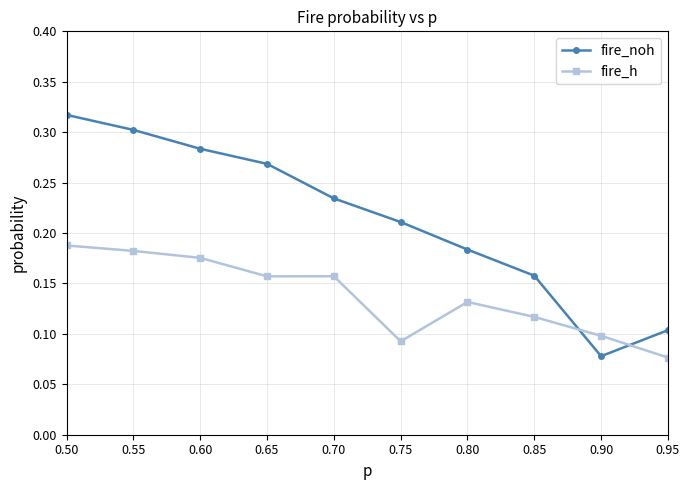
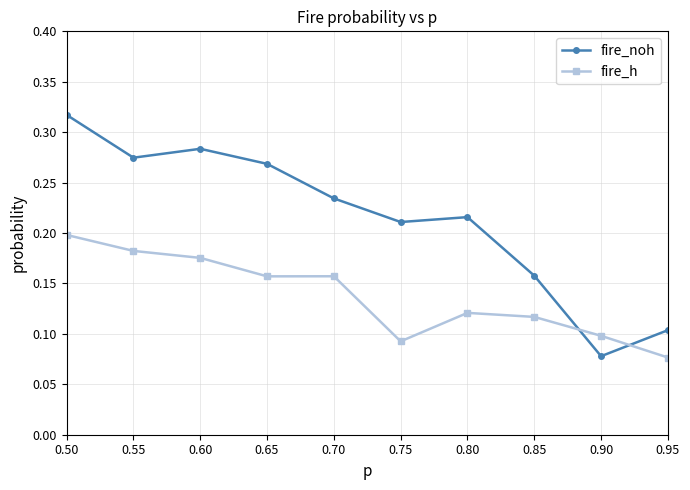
  {
    "fire_noh": {
      "0.50": 0.317,
-     "0.55": 0.302,
+     "0.55": 0.275,
      "0.60": 0.284,
      "0.65": 0.269,
      "0.70": 0.234,
      "0.75": 0.211,
-     "0.80": 0.184,
+     "0.80": 0.216,
      "0.85": 0.158,
      "0.90": 0.078,
      "0.95": 0.104
    },
    "fire_h": {
-     "0.50": 0.188,
+     "0.50": 0.198,
      "0.55": 0.182,
      "0.60": 0.175,
      "0.65": 0.157,
      "0.70": 0.157,
      "0.75": 0.093,
-     "0.80": 0.132,
+     "0.80": 0.121,
      "0.85": 0.117,
      "0.90": 0.098,
      "0.95": 0.077
    }
  }
